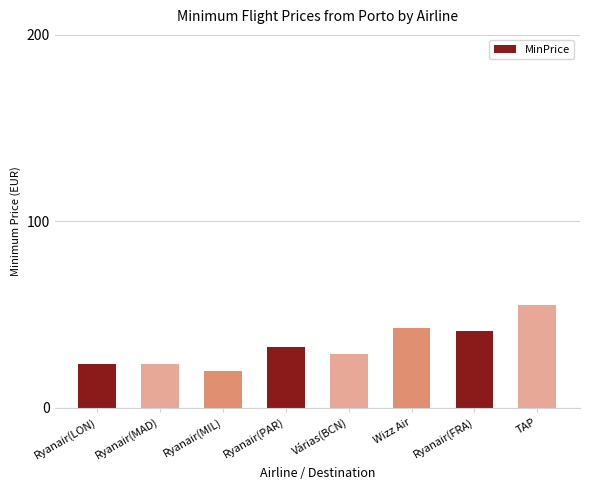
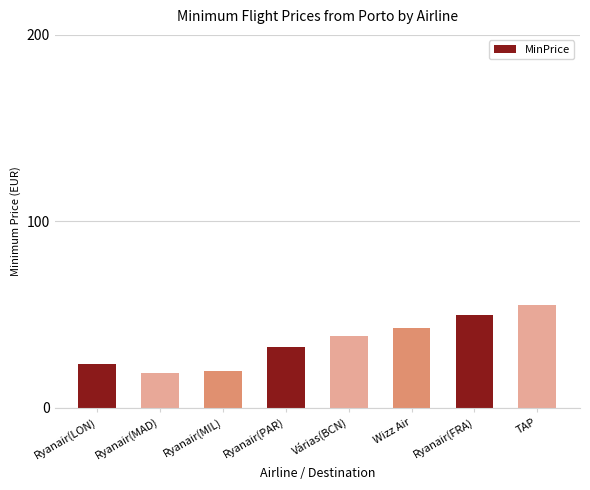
  {
    "Ryanair(LON)": 23,
-   "Ryanair(MAD)": 24,
+   "Ryanair(MAD)": 19,
    "Ryanair(MIL)": 20,
    "Ryanair(PAR)": 33,
-   "Várias(BCN)": 29,
+   "Várias(BCN)": 38,
    "Wizz Air": 43,
-   "Ryanair(FRA)": 41,
+   "Ryanair(FRA)": 50,
    "TAP": 55
  }
